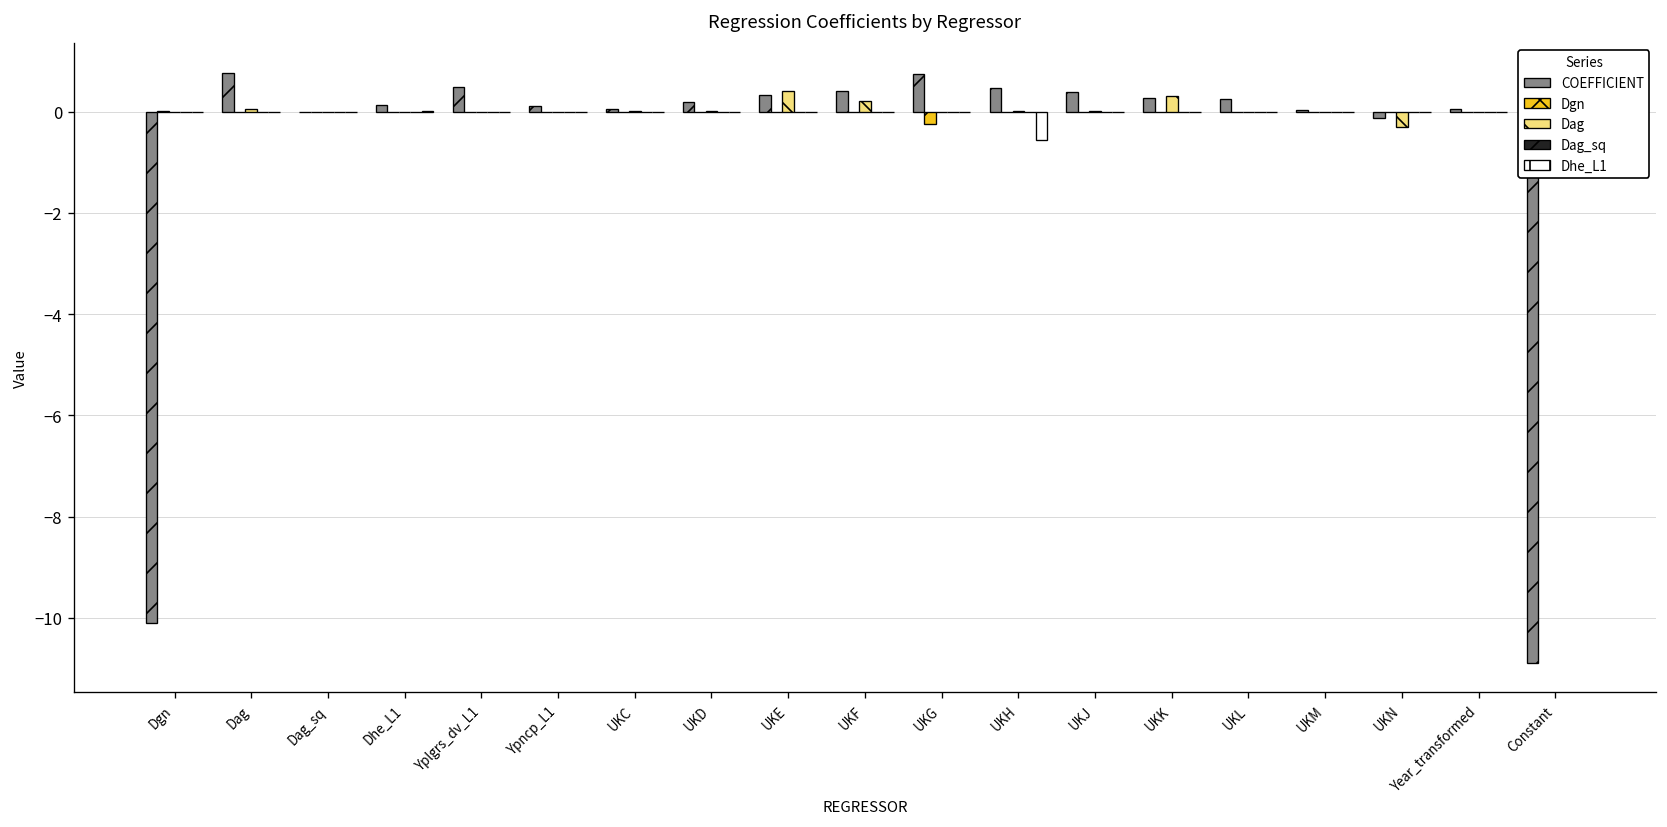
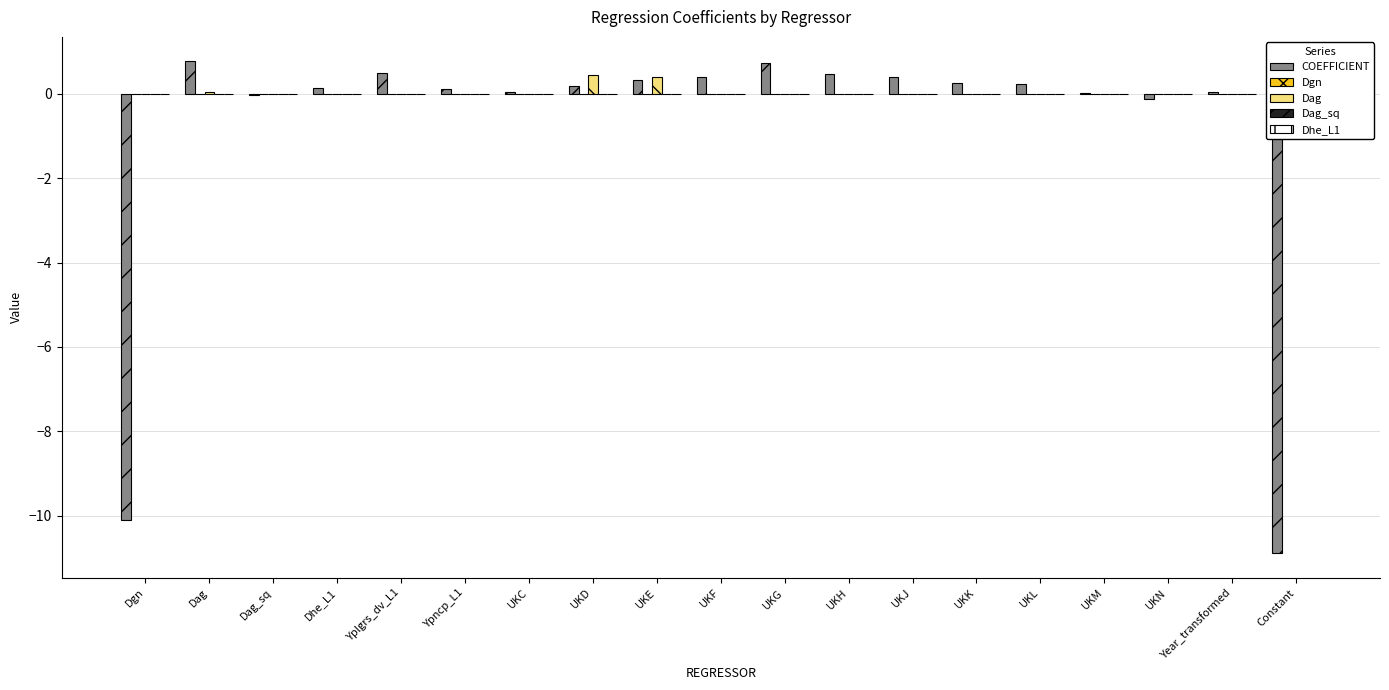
  {
    "COEFFICIENT": {
      "Dgn": -10.1,
      "Dag": 0.8,
      "Dhe_L1": 0.1,
      "Yplgrs_dv_L1": 0.5,
      "Ypncp_L1": 0.1,
      "UKD": 0.2,
      "UKE": 0.3,
      "UKF": 0.4,
      "UKG": 0.7,
      "UKH": 0.5,
      "UKJ": 0.4,
      "UKK": 0.3,
      "UKL": 0.2,
      "UKN": -0.1,
      "Constant": -10.9
    },
    "Dgn": {
-     "UKG": -0.2
+     "UKG": 0.0
    },
    "Dag": {
-     "UKD": 0.0,
+     "UKD": 0.4,
      "UKE": 0.4,
-     "UKF": 0.2,
-     "UKK": 0.3,
-     "UKN": -0.3
+     "UKF": 0.0,
+     "UKK": 0.0,
+     "UKN": 0.0
    },
    "Dhe_L1": {
-     "UKH": -0.6
+     "UKH": 0.0
    }
  }
